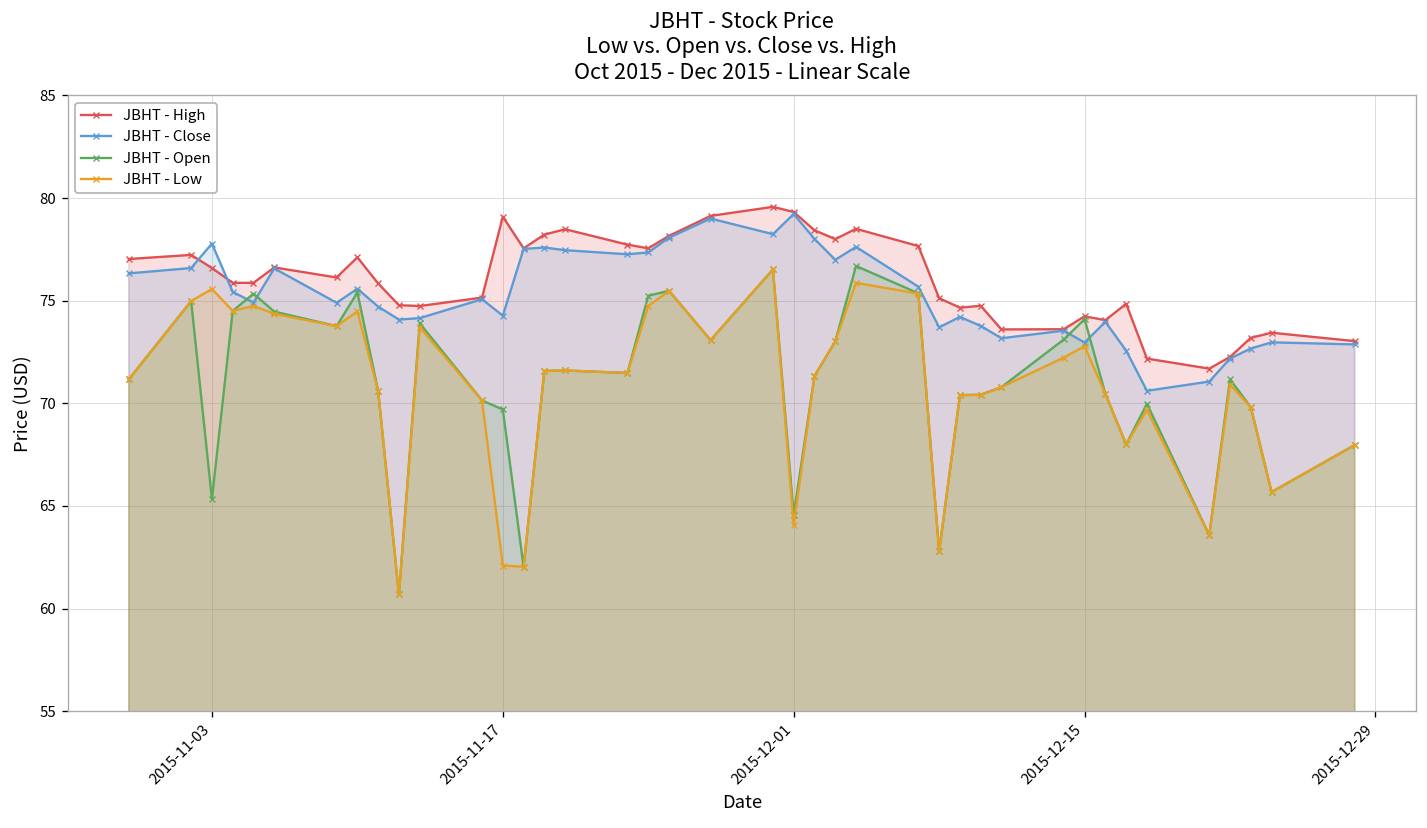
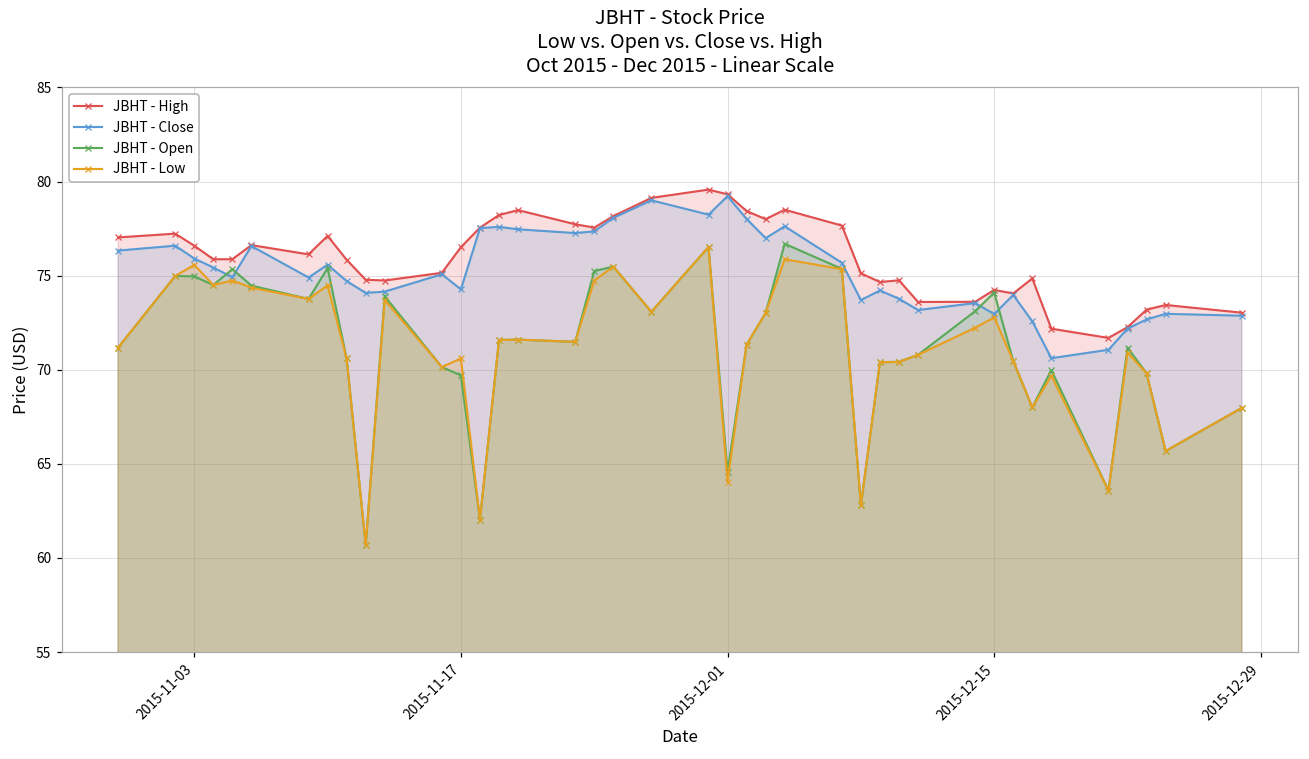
  {
    "JBHT - High": {
      "2015-11-03": 76.6,
-     "2015-11-17": 79.1
+     "2015-11-17": 76.5
    },
    "JBHT - Close": {
-     "2015-11-03": 77.8,
+     "2015-11-03": 75.9,
      "2015-11-17": 74.3,
      "2015-12-15": 73.0
    },
    "JBHT - Open": {
-     "2015-11-03": 65.3,
+     "2015-11-03": 75.0,
      "2015-11-17": 69.7,
      "2015-12-01": 64.6
    },
    "JBHT - Low": {
      "2015-11-03": 75.6,
-     "2015-11-17": 62.1,
+     "2015-11-17": 70.6,
      "2015-12-01": 64.1,
      "2015-12-15": 72.8
    }
  }
